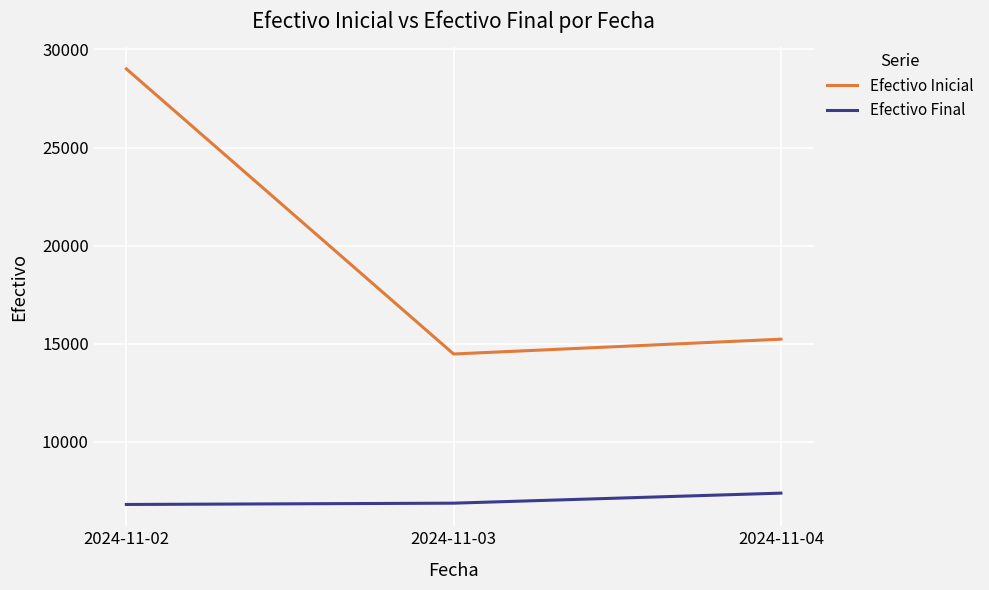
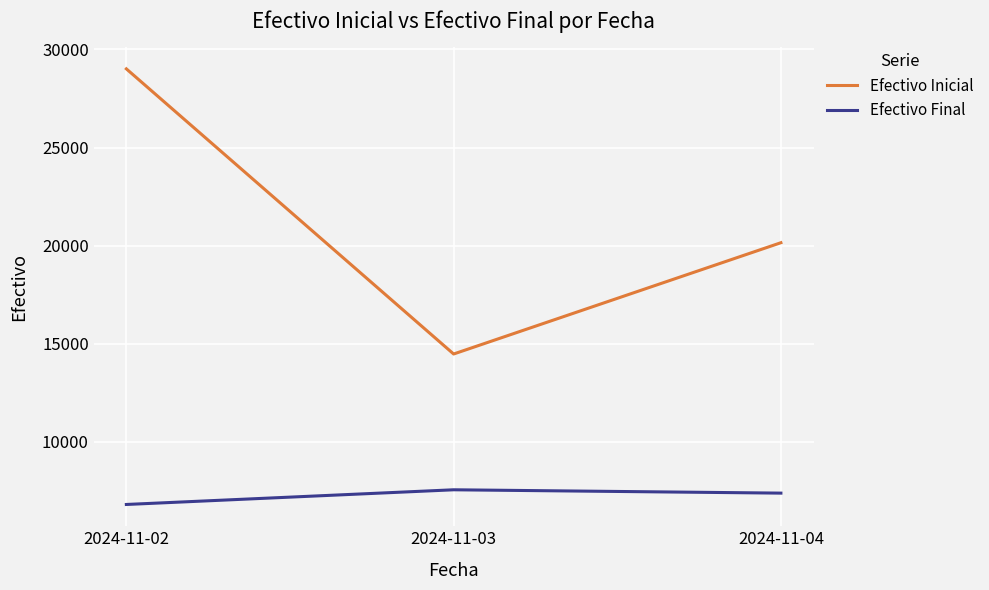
  {
    "Efectivo Inicial": {
      "2024-11-02": 29000,
      "2024-11-03": 14500,
-     "2024-11-04": 15200
+     "2024-11-04": 20100
    },
    "Efectivo Final": {
      "2024-11-02": 6800,
-     "2024-11-03": 6900,
+     "2024-11-03": 7600,
      "2024-11-04": 7400
    }
  }
